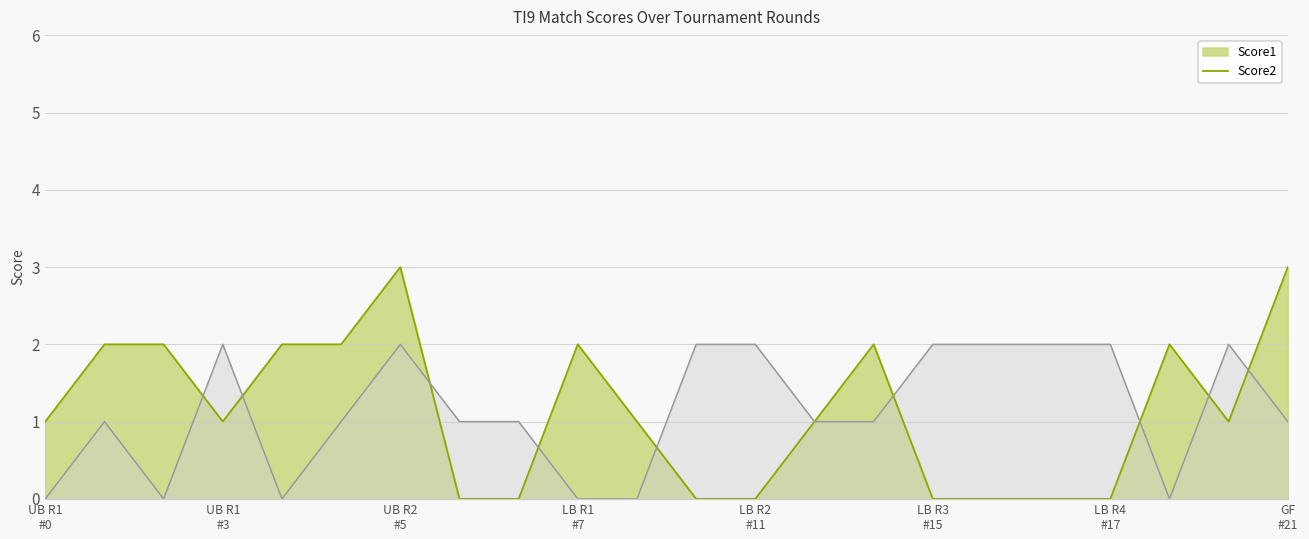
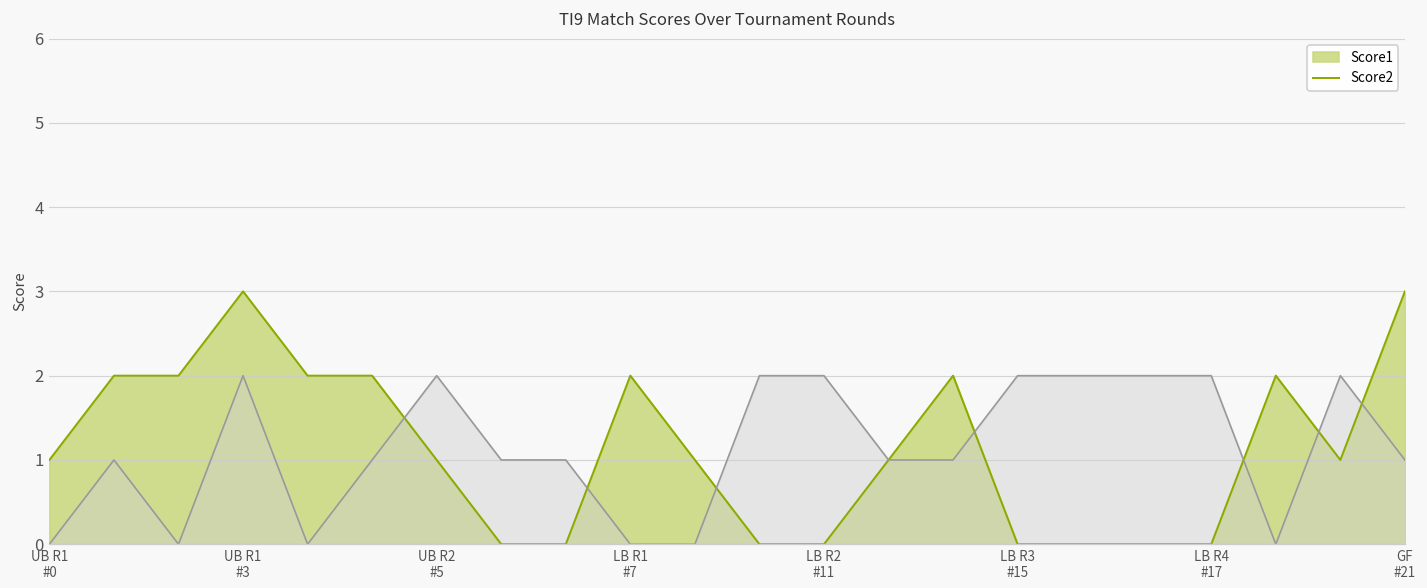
  {
    "Score1": {
      "UB R1 #0": 1,
-     "UB R1 #3": 1,
-     "UB R2 #5": 3,
+     "UB R1 #3": 3,
+     "UB R2 #5": 1,
      "LB R1 #7": 2,
      "LB R2 #11": 0,
      "LB R3 #15": 0,
      "LB R4 #17": 0,
      "GF #21": 3
    }
  }
